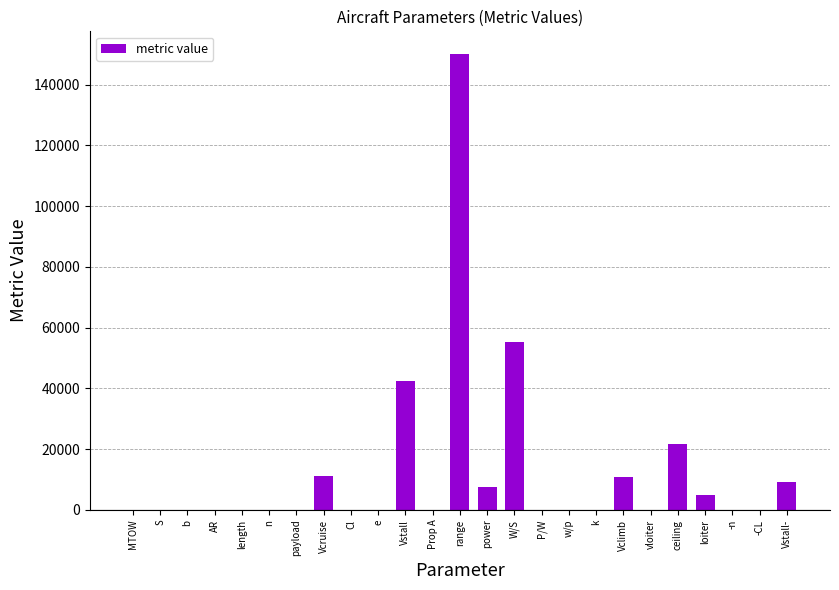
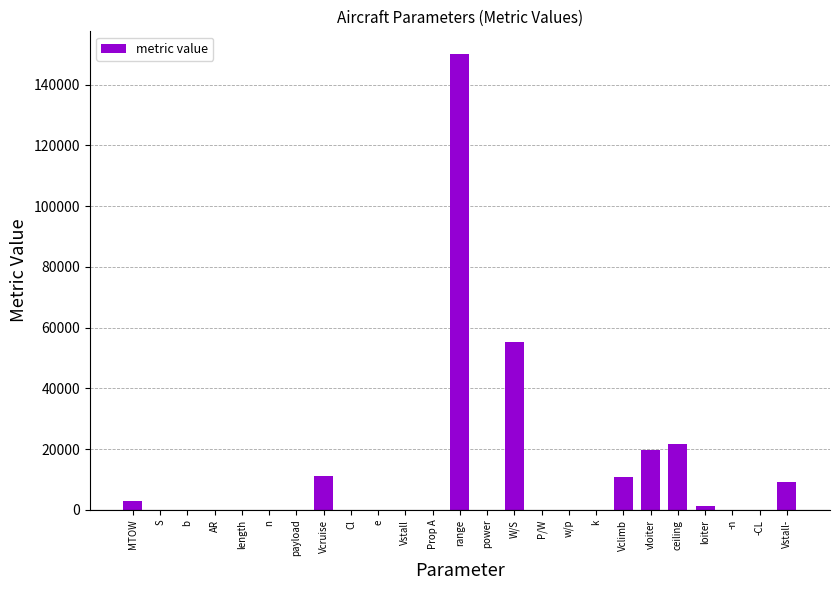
  {
-   "MTOW": 0,
+   "MTOW": 3000,
    "Vcruise": 11000,
-   "Vstall": 43000,
+   "Vstall": 0,
    "range": 150000,
-   "power": 8000,
+   "power": 0,
    "W/S": 55000,
    "Vclimb": 11000,
-   "vloiter": 0,
+   "vloiter": 20000,
    "ceiling": 22000,
-   "loiter": 5000,
+   "loiter": 1000,
    "Vstall-": 9000
  }
